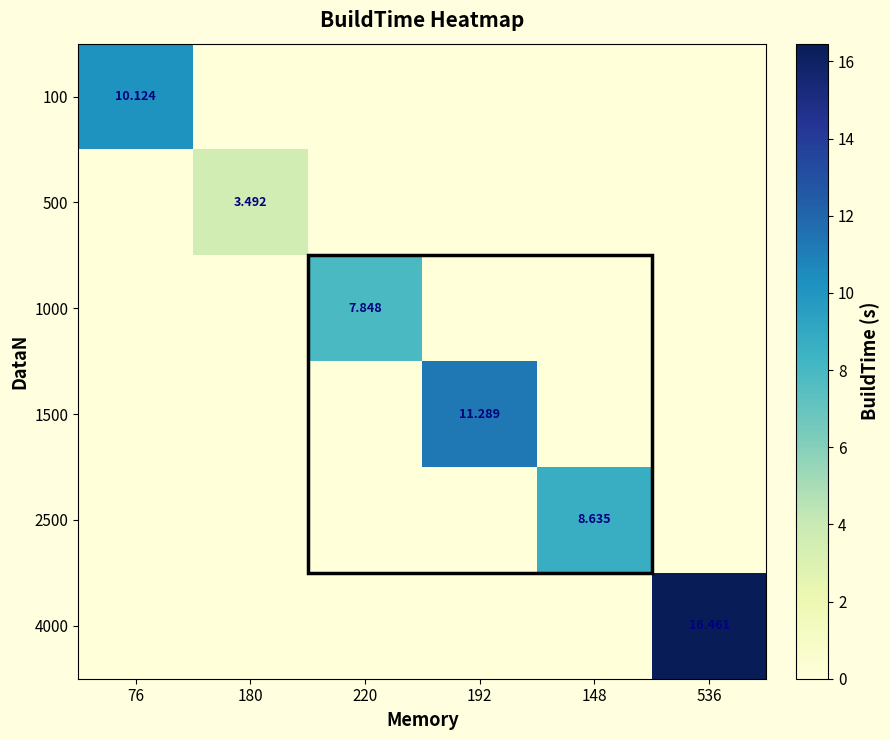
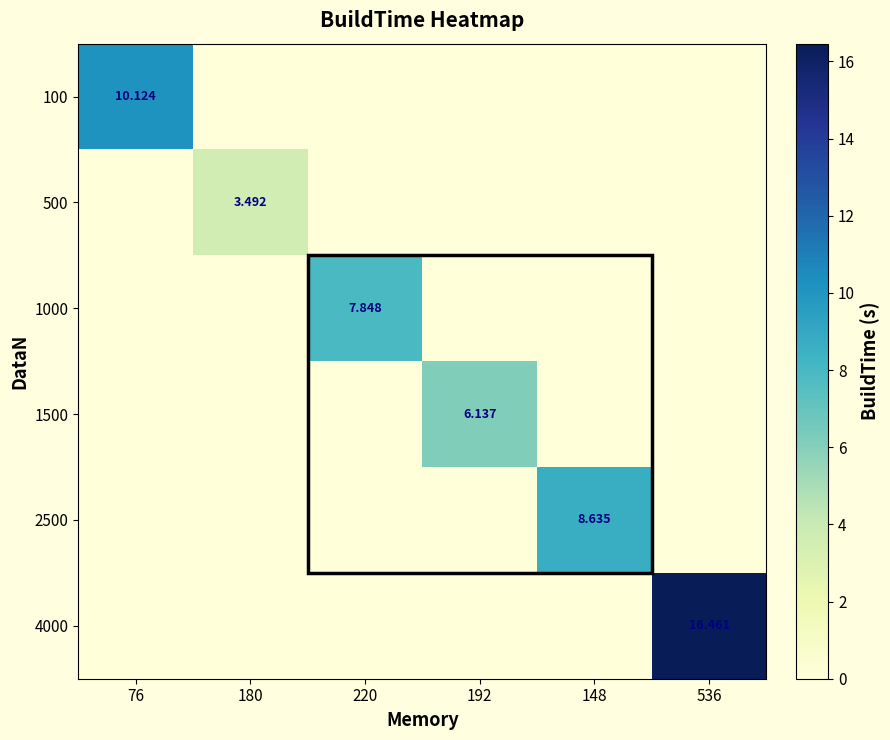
  {
    "100": {
      "76": 10.124
    },
    "500": {
      "180": 3.492
    },
    "1000": {
      "220": 7.848
    },
    "1500": {
-     "192": 11.289
+     "192": 6.137
    },
    "2500": {
      "148": 8.635
    }
  }
